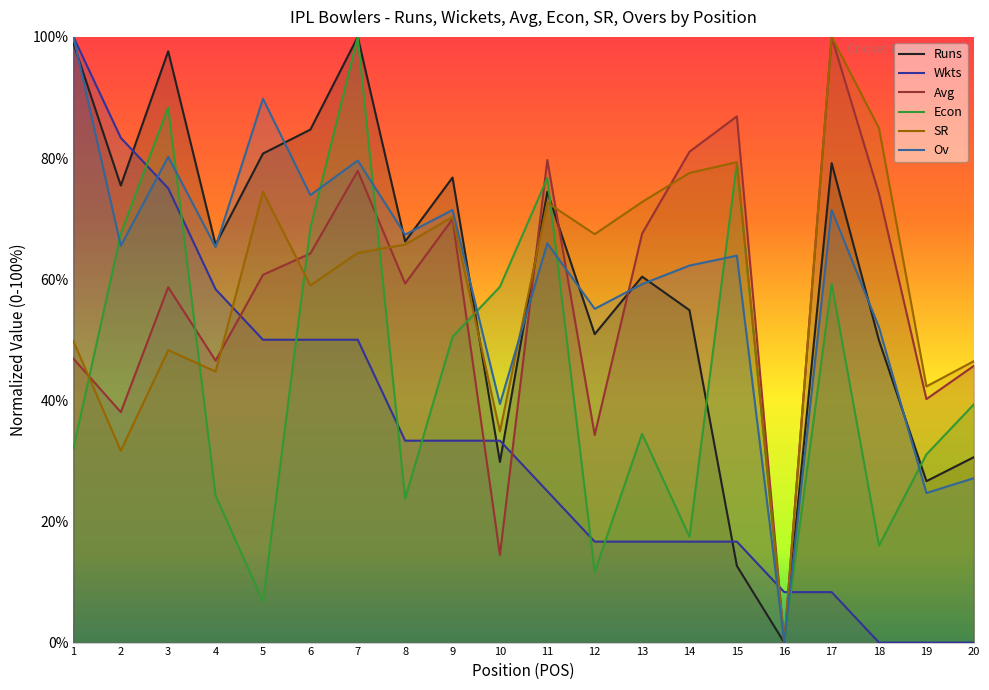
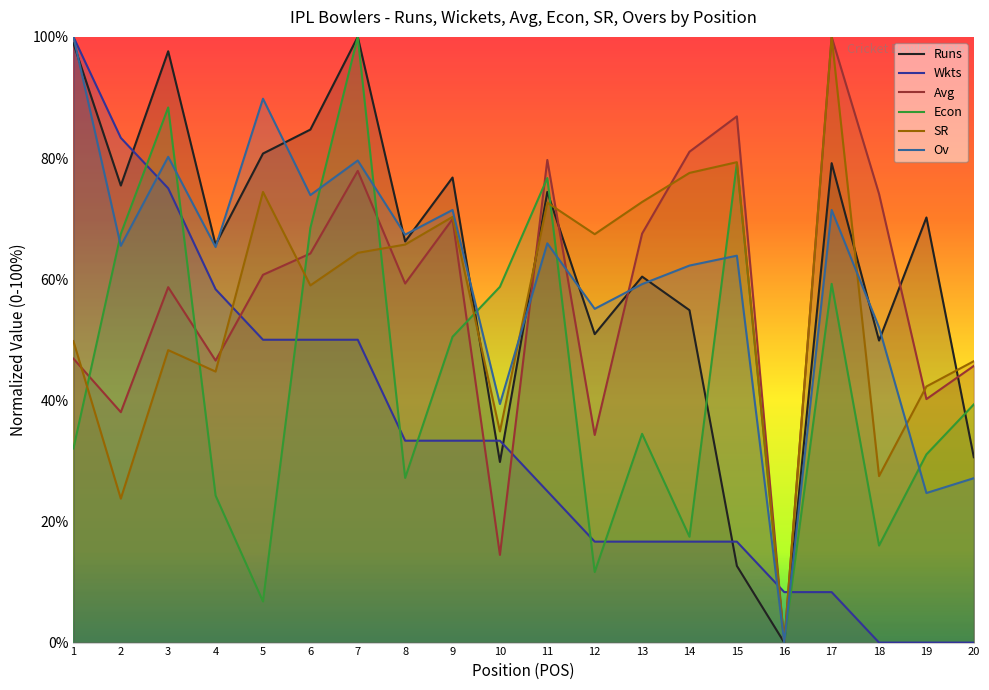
  {
    "Runs": {
      "1": "99%",
      "2": "75%",
      "3": "98%",
      "5": "81%",
      "6": "85%",
      "8": "66%",
      "9": "77%",
      "10": "30%",
      "11": "74%",
      "12": "51%",
      "13": "60%",
      "14": "55%",
      "15": "13%",
      "17": "79%",
      "18": "50%",
-     "19": "27%",
+     "19": "70%",
      "20": "31%"
    },
    "Avg": {
      "1": "47%",
      "2": "38%",
      "3": "59%",
      "4": "47%",
      "5": "61%",
      "6": "64%",
      "7": "78%",
      "8": "59%",
      "10": "14%",
      "11": "80%",
      "12": "34%",
      "13": "68%",
      "14": "81%",
      "15": "87%",
      "18": "74%",
      "19": "40%",
      "20": "46%"
    },
    "Econ": {
      "1": "32%",
      "2": "67%",
      "3": "88%",
      "4": "24%",
      "5": "7%",
      "6": "68%",
-     "8": "24%",
+     "8": "27%",
      "9": "50%",
      "10": "59%",
      "11": "77%",
      "12": "12%",
      "13": "34%",
      "14": "17%",
      "17": "59%",
      "18": "16%",
      "19": "31%",
      "20": "39%"
    },
    "SR": {
      "1": "50%",
-     "2": "32%",
+     "2": "24%",
      "3": "48%",
      "4": "45%",
      "5": "74%",
      "6": "59%",
      "7": "64%",
      "8": "66%",
      "10": "35%",
      "11": "73%",
      "12": "67%",
      "13": "73%",
      "14": "78%",
-     "18": "85%",
+     "18": "27%",
      "19": "42%",
      "20": "46%"
    }
  }
